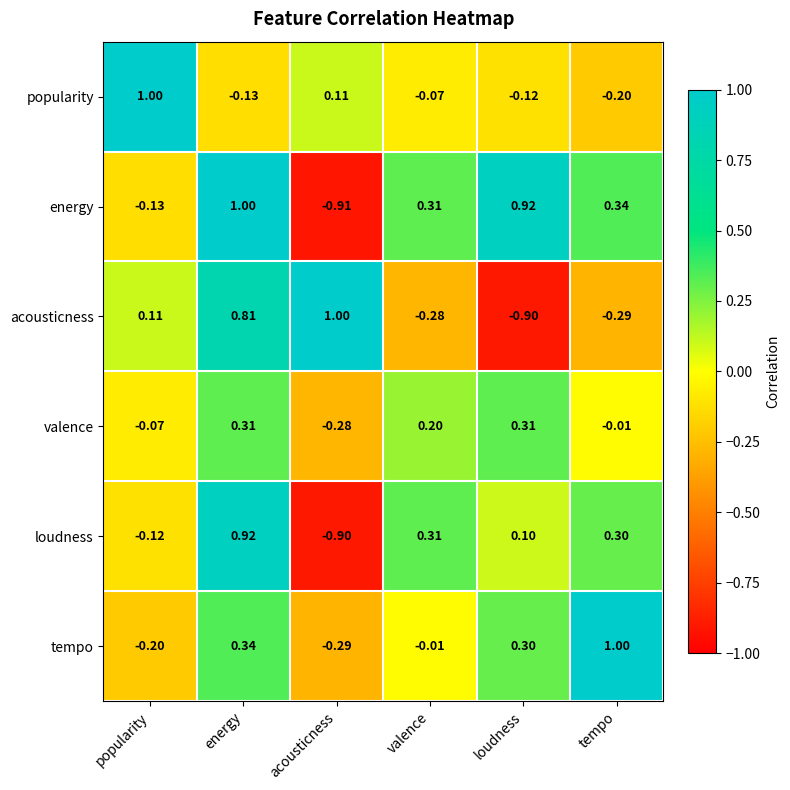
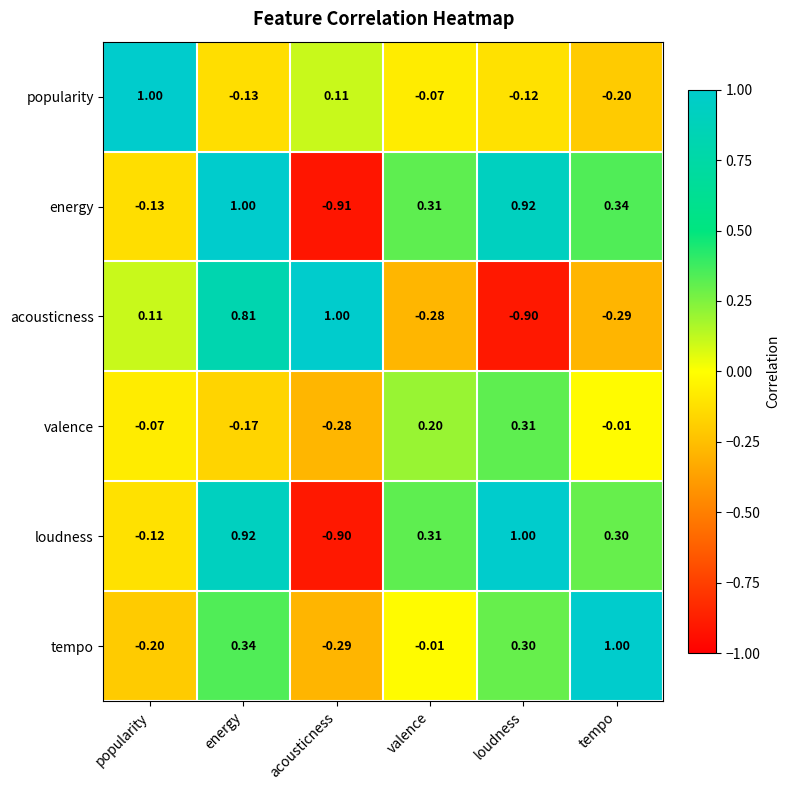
  {
    "popularity": {
      "popularity": 1.00,
      "energy": -0.13,
      "acousticness": 0.11,
      "valence": -0.07,
      "loudness": -0.12,
      "tempo": -0.20
    },
    "energy": {
      "popularity": -0.13,
      "energy": 1.00,
      "acousticness": -0.91,
      "valence": 0.31,
      "loudness": 0.92,
      "tempo": 0.34
    },
    "acousticness": {
      "popularity": 0.11,
      "energy": 0.81,
      "acousticness": 1.00,
      "valence": -0.28,
      "loudness": -0.90,
      "tempo": -0.29
    },
    "valence": {
      "popularity": -0.07,
-     "energy": 0.31,
+     "energy": -0.17,
      "acousticness": -0.28,
      "valence": 0.20,
      "loudness": 0.31,
      "tempo": -0.01
    },
    "loudness": {
      "popularity": -0.12,
      "energy": 0.92,
      "acousticness": -0.90,
      "valence": 0.31,
-     "loudness": 0.10,
+     "loudness": 1.00,
      "tempo": 0.30
    },
    "tempo": {
      "popularity": -0.20,
      "energy": 0.34,
      "acousticness": -0.29,
      "valence": -0.01,
      "loudness": 0.30,
      "tempo": 1.00
    }
  }
